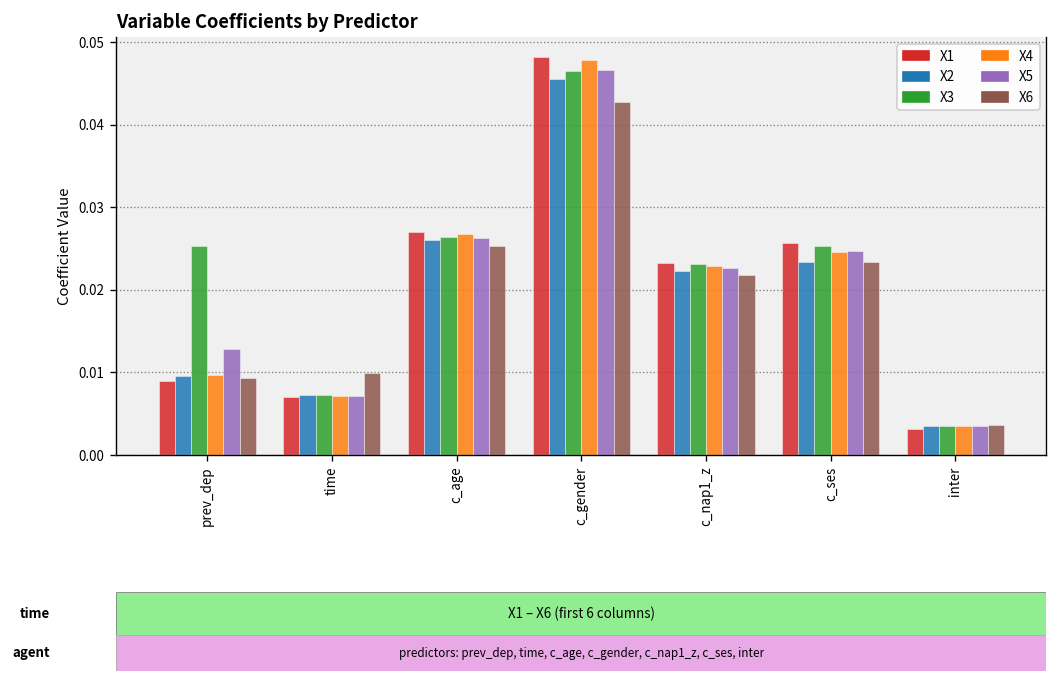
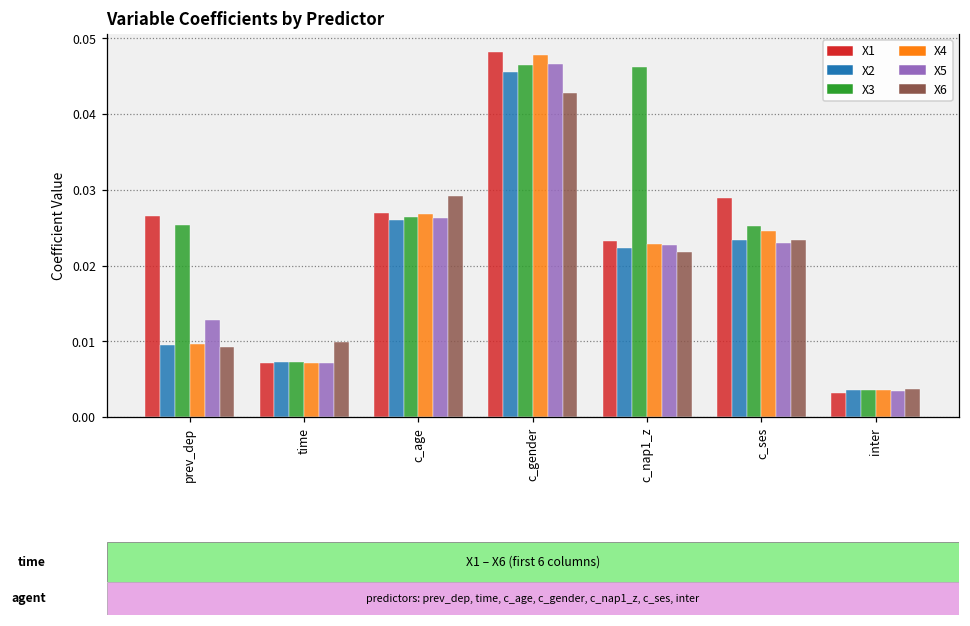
  {
    "X1": {
-     "prev_dep": 0.009,
+     "prev_dep": 0.026,
      "time": 0.007,
      "c_age": 0.027,
      "c_gender": 0.048,
      "c_nap1_z": 0.023,
-     "c_ses": 0.026,
+     "c_ses": 0.029,
      "inter": 0.003
    },
    "X2": {
      "prev_dep": 0.010,
      "time": 0.007,
      "c_age": 0.026,
      "c_gender": 0.046,
      "c_nap1_z": 0.022,
      "c_ses": 0.023,
      "inter": 0.003
    },
    "X3": {
      "prev_dep": 0.025,
      "time": 0.007,
      "c_age": 0.026,
      "c_gender": 0.047,
-     "c_nap1_z": 0.023,
+     "c_nap1_z": 0.046,
      "c_ses": 0.025,
      "inter": 0.004
    },
    "X4": {
      "prev_dep": 0.010,
      "time": 0.007,
      "c_age": 0.027,
      "c_gender": 0.048,
      "c_nap1_z": 0.023,
      "c_ses": 0.025,
      "inter": 0.004
    },
    "X5": {
      "prev_dep": 0.013,
      "time": 0.007,
      "c_age": 0.026,
      "c_gender": 0.047,
      "c_nap1_z": 0.023,
-     "c_ses": 0.025,
+     "c_ses": 0.023,
      "inter": 0.003
    },
    "X6": {
      "prev_dep": 0.009,
      "time": 0.010,
-     "c_age": 0.025,
+     "c_age": 0.029,
      "c_gender": 0.043,
      "c_nap1_z": 0.022,
      "c_ses": 0.023,
      "inter": 0.004
    }
  }
